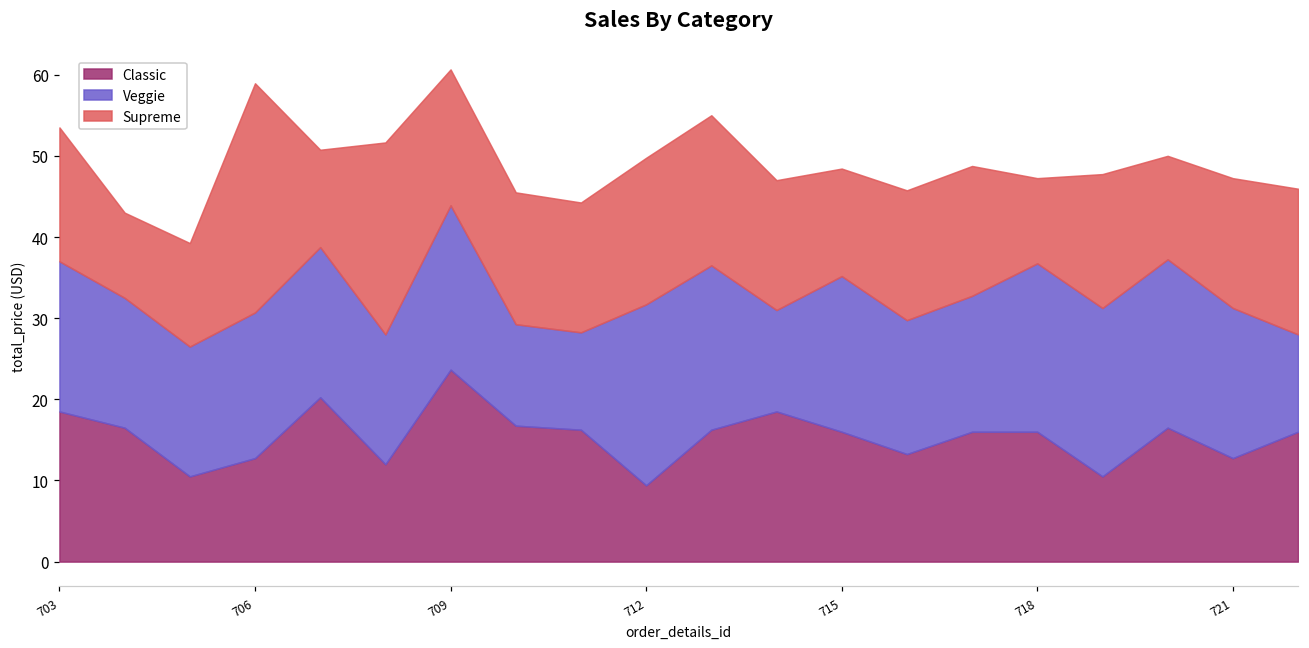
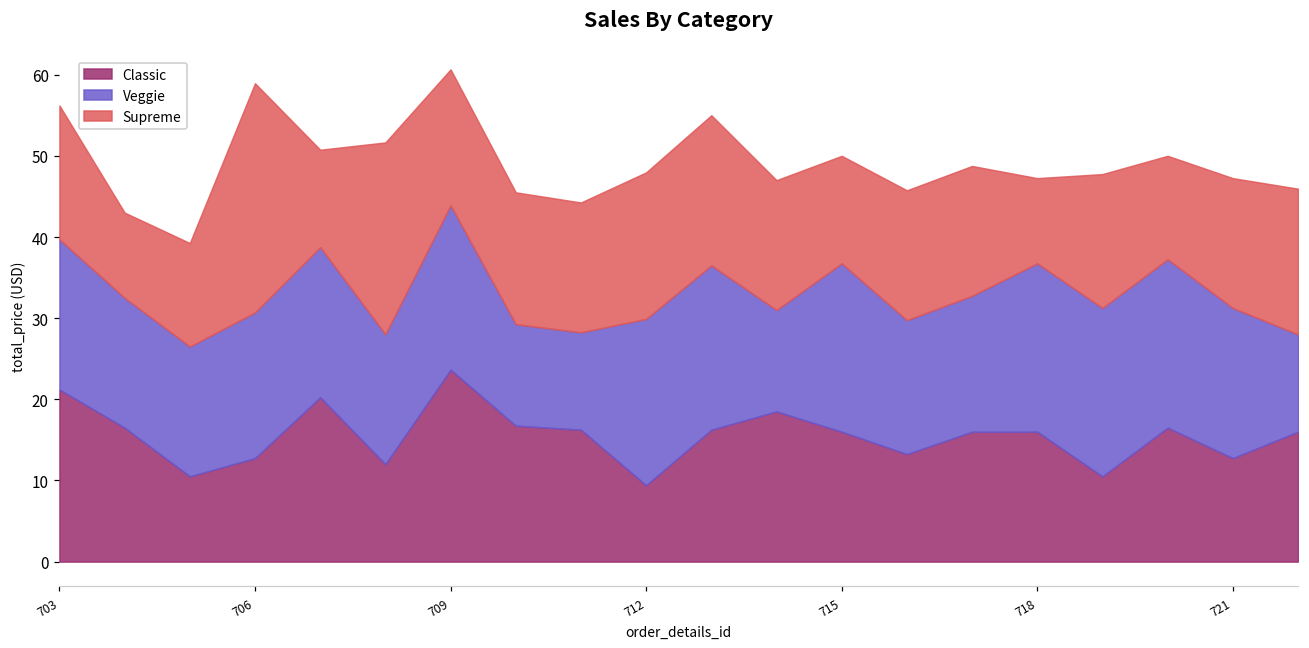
  {
    "Classic": {
-     "703": 19,
+     "703": 21,
      "706": 13,
      "709": 24,
      "712": 9,
      "715": 16,
      "718": 16,
      "721": 13
    },
    "Veggie": {
      "703": 19,
      "706": 18,
      "709": 20,
-     "712": 22,
-     "715": 19,
+     "712": 21,
+     "715": 21,
      "718": 21,
      "721": 19
    },
    "Supreme": {
      "703": 17,
      "706": 28,
      "709": 17,
      "712": 18,
      "715": 13,
      "718": 11,
      "721": 16
    }
  }
